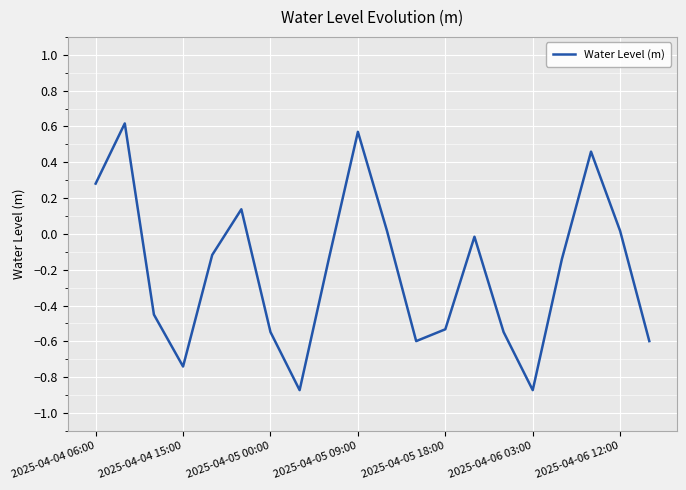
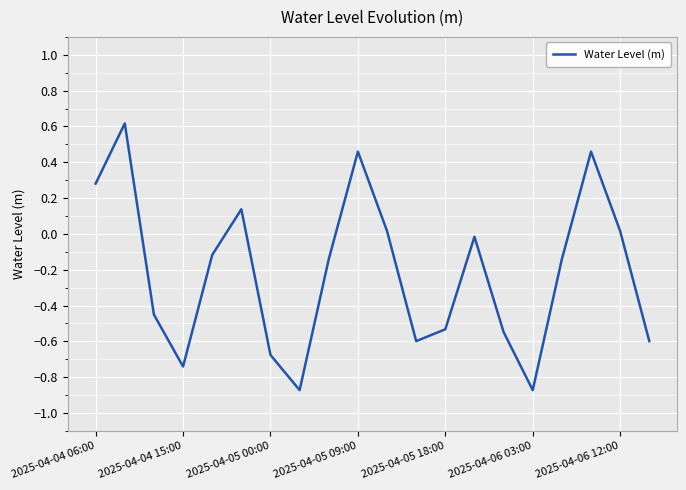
  {
    "2025-04-04 06:00": 0.28,
    "2025-04-04 15:00": -0.74,
-   "2025-04-05 00:00": -0.55,
-   "2025-04-05 09:00": 0.57,
+   "2025-04-05 00:00": -0.68,
+   "2025-04-05 09:00": 0.46,
    "2025-04-05 18:00": -0.53,
    "2025-04-06 03:00": -0.87,
    "2025-04-06 12:00": 0.02
  }
